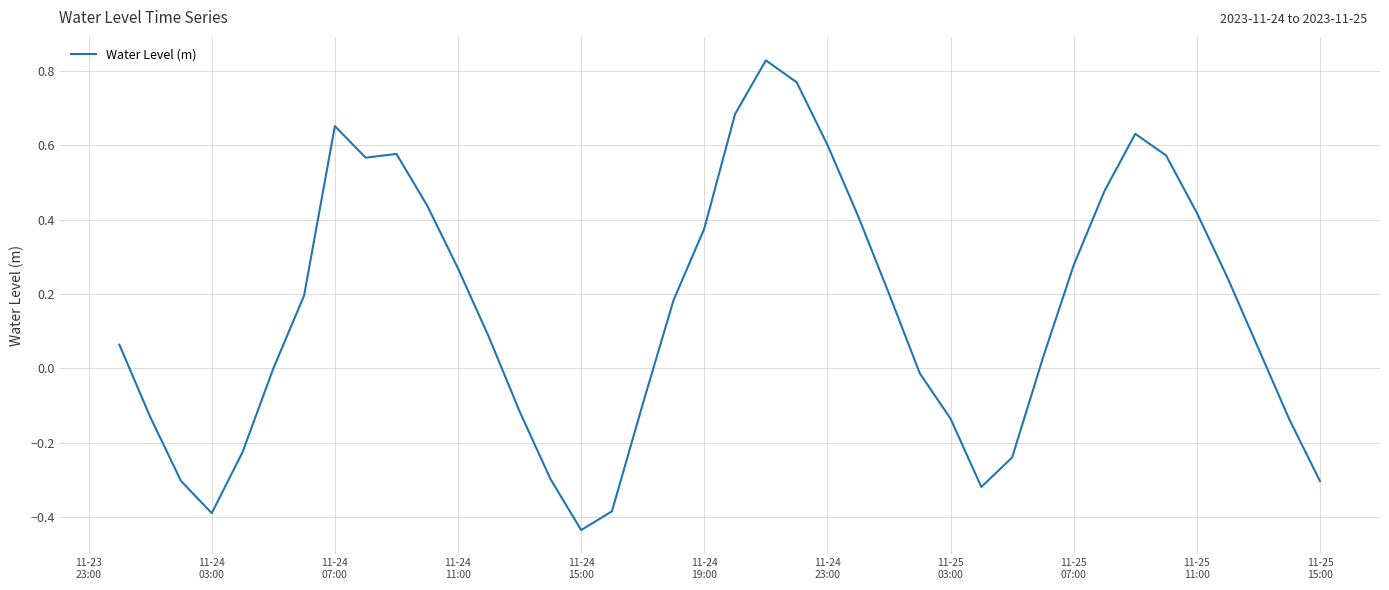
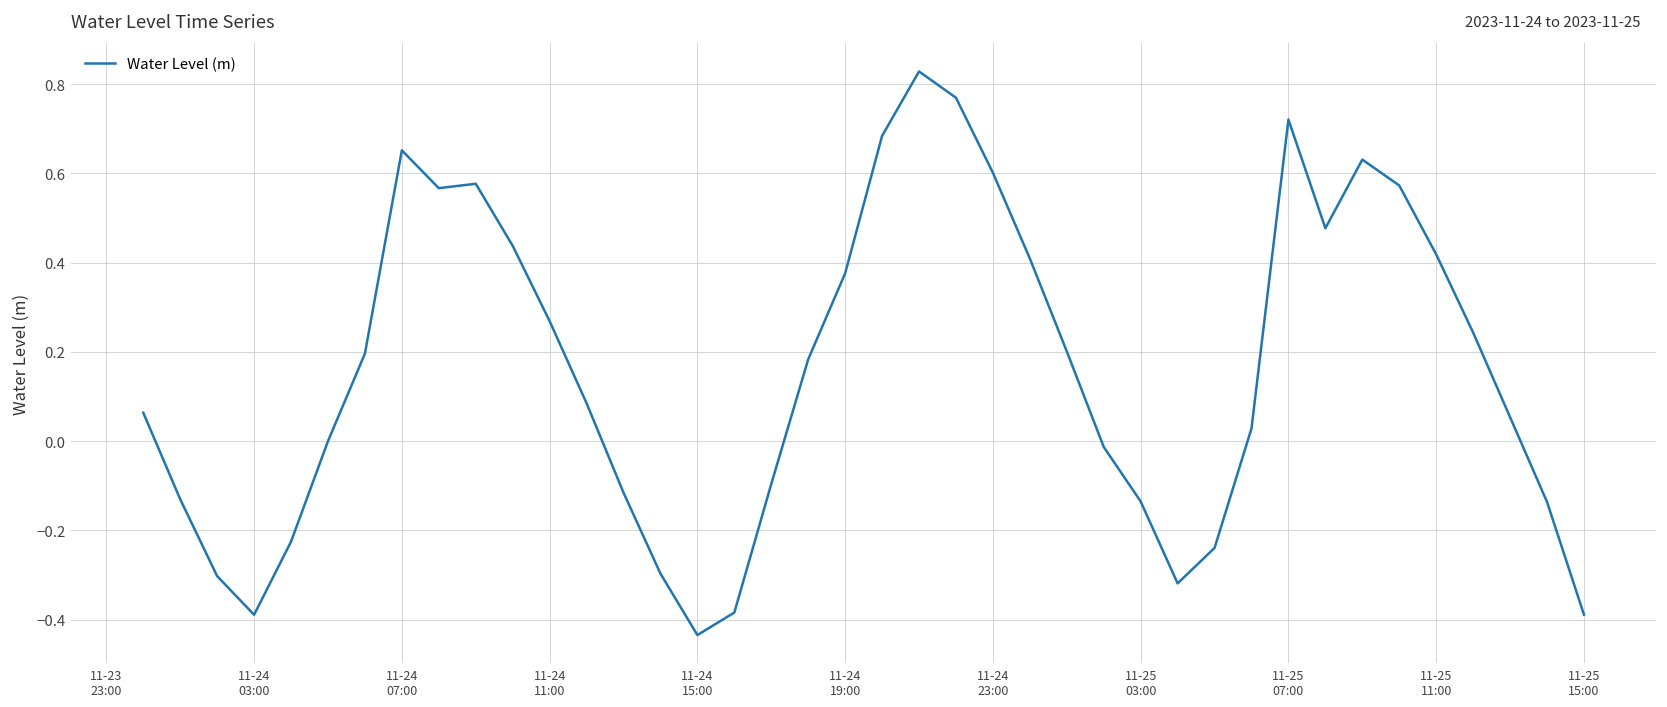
  {
    "11-24 03:00": -0.39,
    "11-24 07:00": 0.65,
    "11-24 11:00": 0.27,
    "11-24 15:00": -0.43,
    "11-24 19:00": 0.38,
    "11-24 23:00": 0.60,
    "11-25 03:00": -0.14,
-   "11-25 07:00": 0.28,
+   "11-25 07:00": 0.72,
    "11-25 11:00": 0.42,
-   "11-25 15:00": -0.30
+   "11-25 15:00": -0.39
  }
